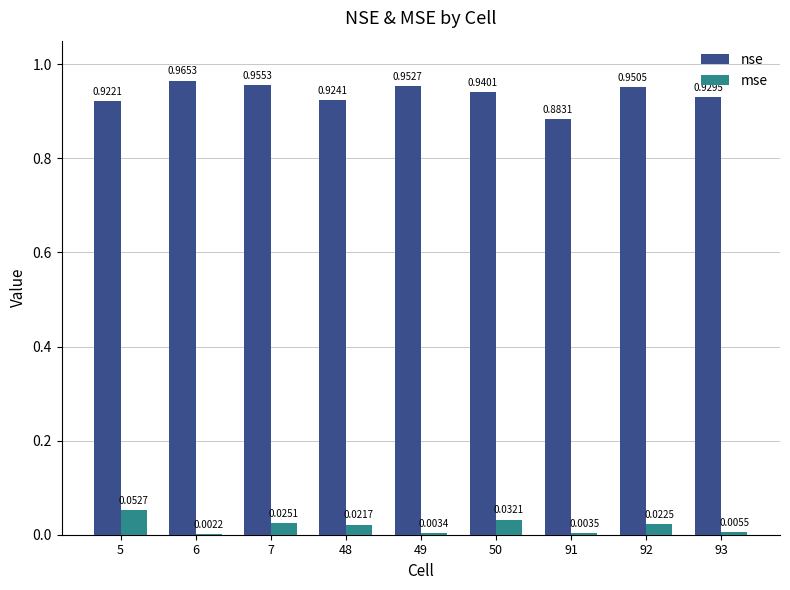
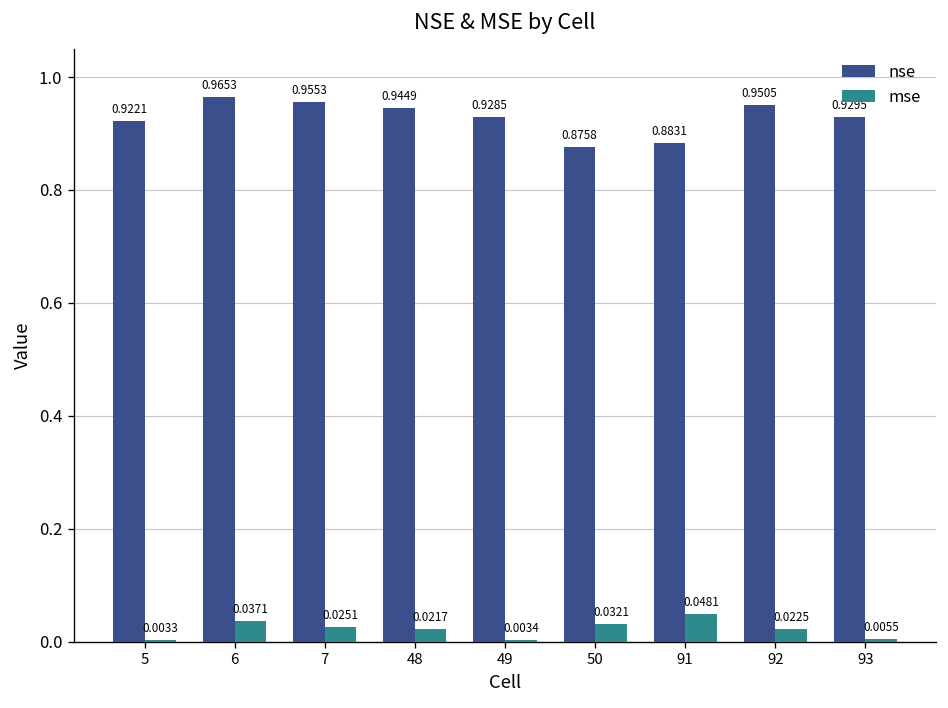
  {
    "nse": {
      "5": 0.9221,
      "6": 0.9653,
      "7": 0.9553,
-     "48": 0.9241,
-     "49": 0.9527,
-     "50": 0.9401,
+     "48": 0.9449,
+     "49": 0.9285,
+     "50": 0.8758,
      "91": 0.8831,
      "92": 0.9505,
      "93": 0.9295
    },
    "mse": {
-     "5": 0.0527,
-     "6": 0.0022,
+     "5": 0.0033,
+     "6": 0.0371,
      "7": 0.0251,
      "48": 0.0217,
      "49": 0.0034,
      "50": 0.0321,
-     "91": 0.0035,
+     "91": 0.0481,
      "92": 0.0225,
      "93": 0.0055
    }
  }
